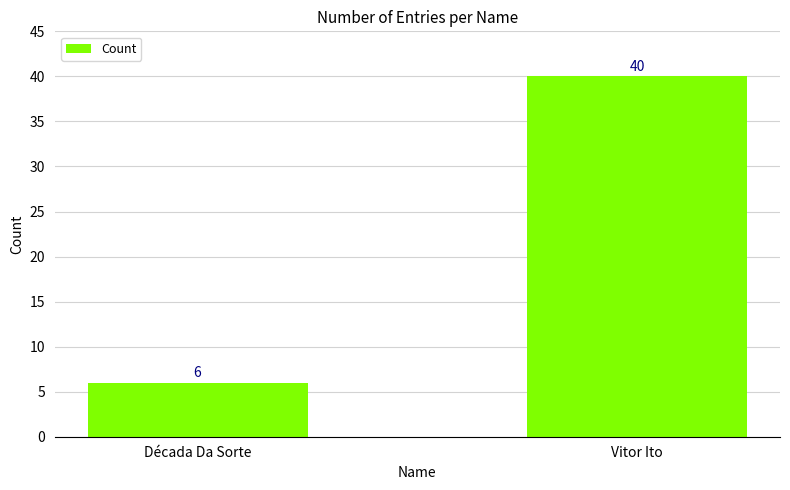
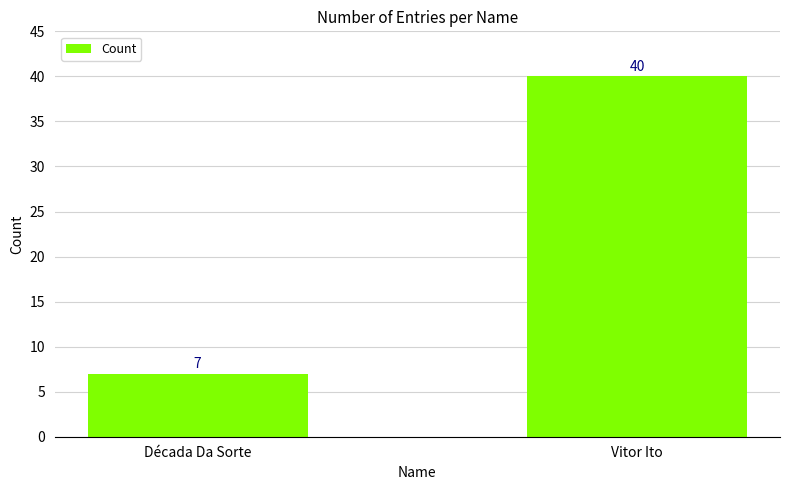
  {
-   "Década Da Sorte": 6,
+   "Década Da Sorte": 7,
    "Vitor Ito": 40
  }
